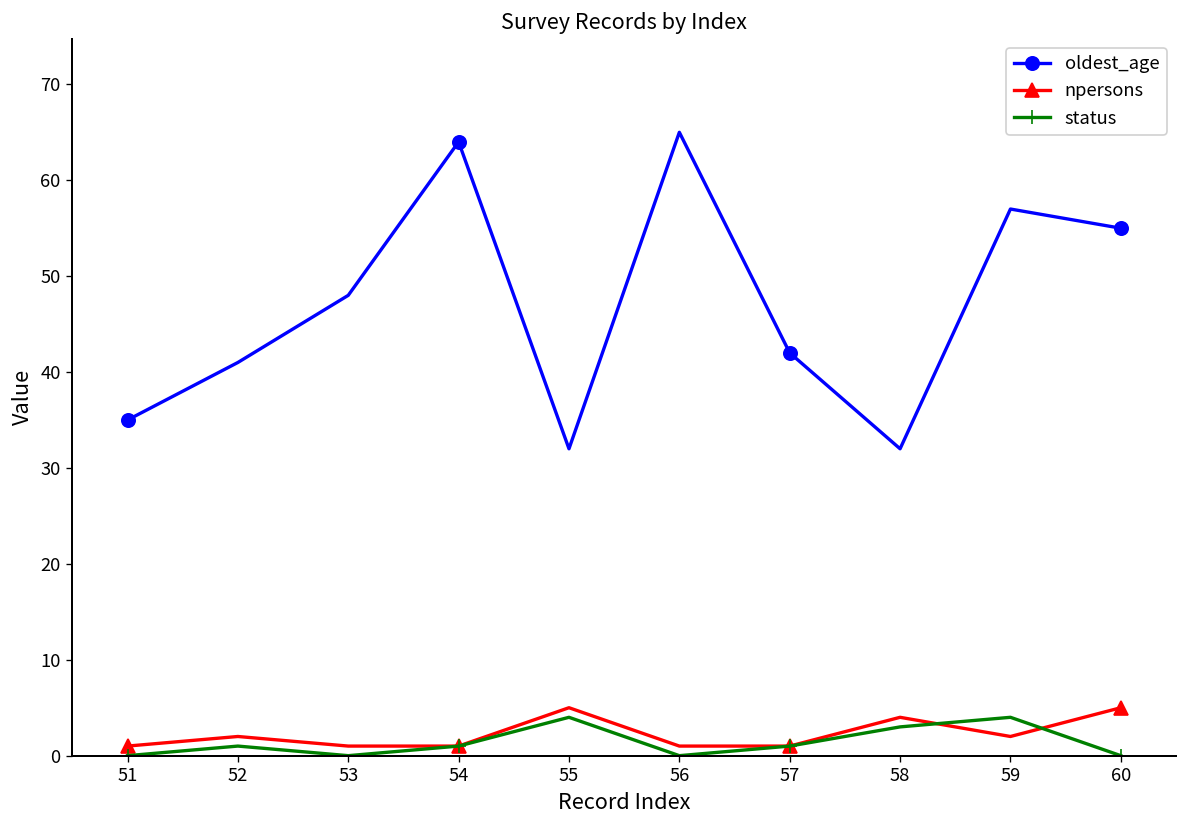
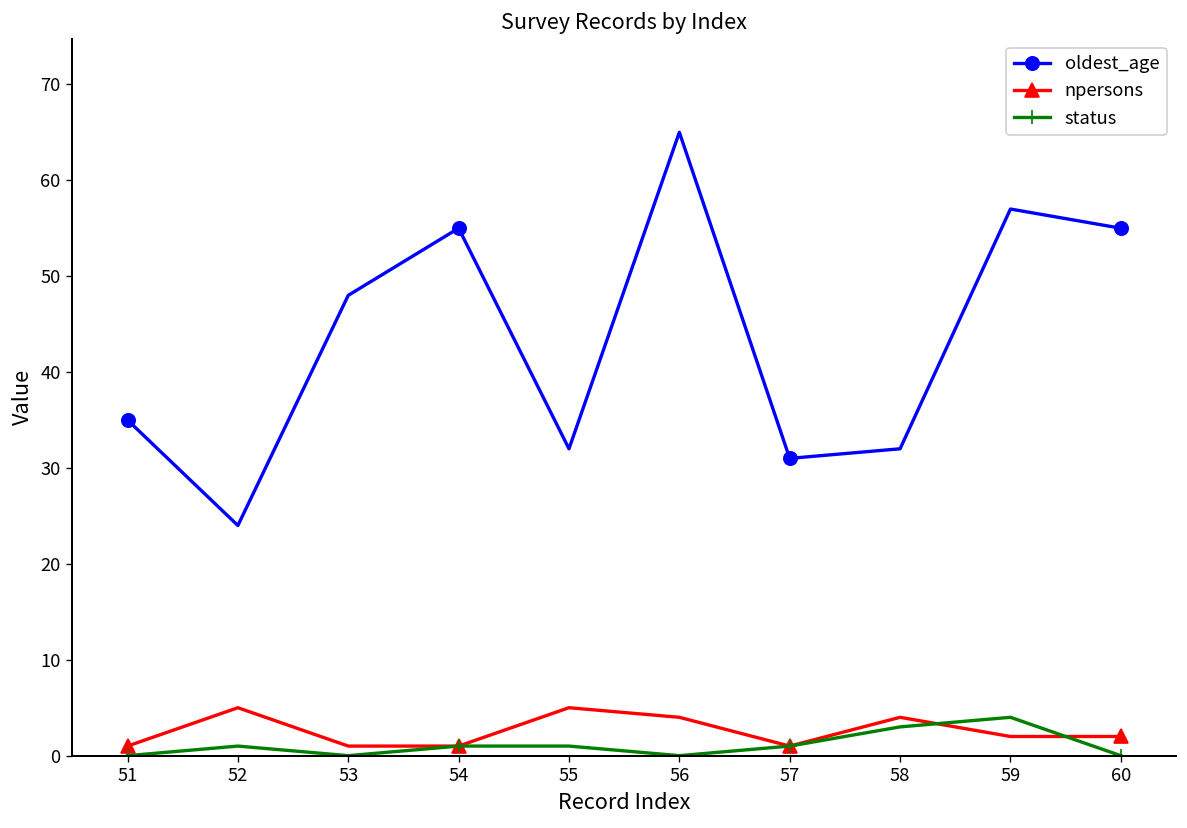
  {
    "oldest_age": {
      "51": 35,
-     "52": 41,
+     "52": 24,
      "53": 48,
-     "54": 64,
+     "54": 55,
      "55": 32,
      "56": 65,
-     "57": 42,
+     "57": 31,
      "58": 32,
      "59": 57,
      "60": 55
    },
    "npersons": {
      "51": 1,
-     "52": 2,
+     "52": 5,
      "53": 1,
      "55": 5,
-     "56": 1,
+     "56": 4,
      "58": 4,
      "59": 2,
-     "60": 5
+     "60": 2
    },
    "status": {
      "51": 0,
      "52": 1,
      "53": 0,
-     "55": 4,
+     "55": 1,
      "56": 0,
      "58": 3,
      "59": 4,
      "60": 0
    }
  }
